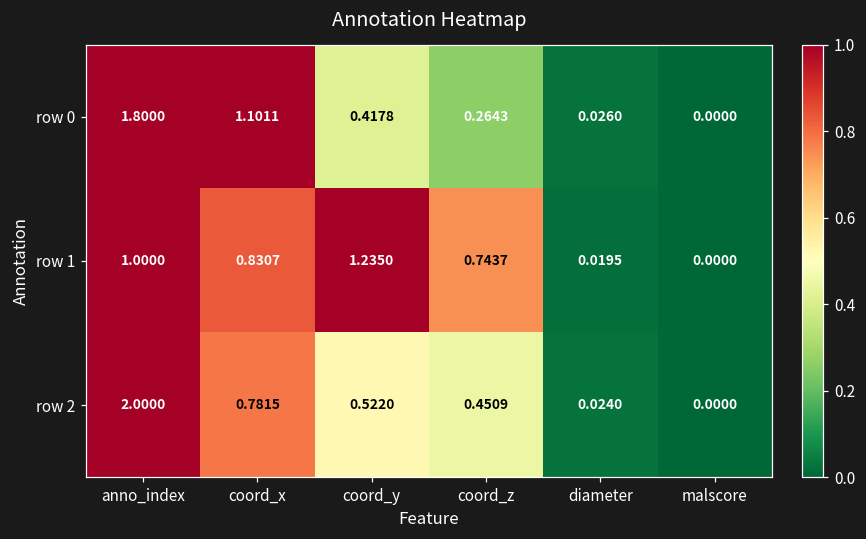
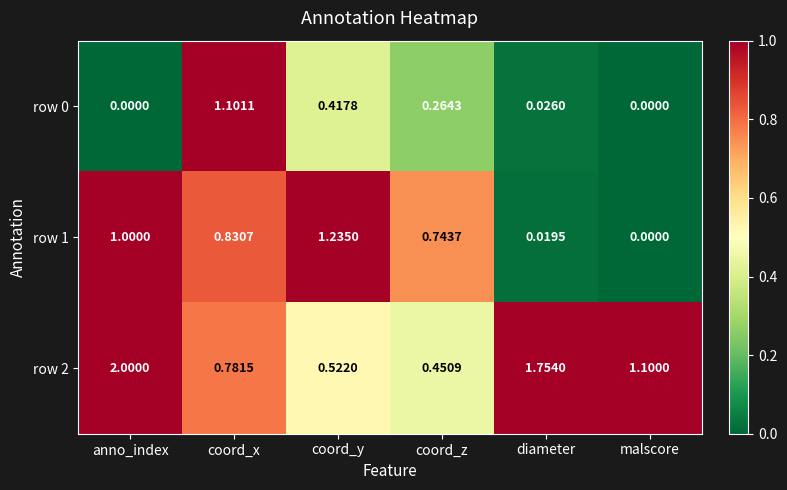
  {
    "row 0": {
-     "anno_index": 1.8000,
+     "anno_index": 0.0000,
      "coord_x": 1.1011,
      "coord_y": 0.4178,
      "coord_z": 0.2643,
      "diameter": 0.0260,
      "malscore": 0.0000
    },
    "row 1": {
      "anno_index": 1.0000,
      "coord_x": 0.8307,
      "coord_y": 1.2350,
      "coord_z": 0.7437,
      "diameter": 0.0195,
      "malscore": 0.0000
    },
    "row 2": {
      "anno_index": 2.0000,
      "coord_x": 0.7815,
      "coord_y": 0.5220,
      "coord_z": 0.4509,
-     "diameter": 0.0240,
-     "malscore": 0.0000
+     "diameter": 1.7540,
+     "malscore": 1.1000
    }
  }
